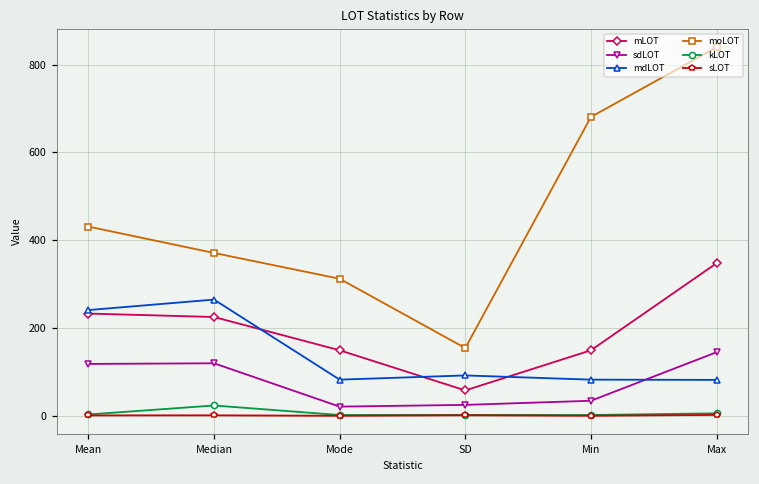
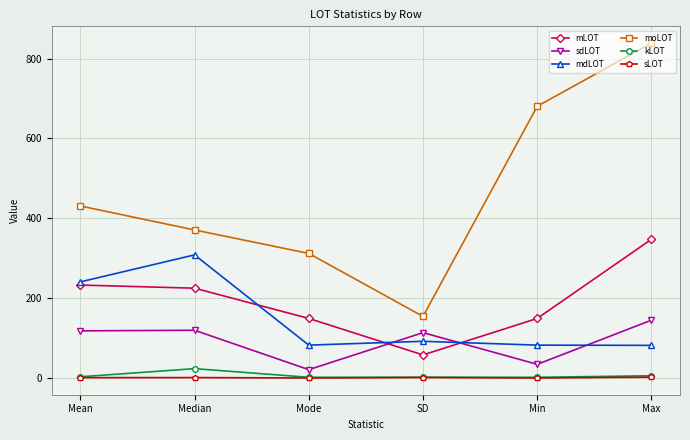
  {
    "mLOT": {
      "Mean": 230,
      "Median": 220,
      "Mode": 150,
      "SD": 60,
      "Min": 150,
      "Max": 350
    },
    "sdLOT": {
      "Mean": 120,
      "Median": 120,
      "Mode": 20,
-     "SD": 20,
+     "SD": 110,
      "Min": 30,
      "Max": 140
    },
    "mdLOT": {
      "Mean": 240,
-     "Median": 260,
+     "Median": 310,
      "Mode": 80,
      "SD": 90,
      "Min": 80,
      "Max": 80
    },
    "moLOT": {
      "Mean": 430,
      "Median": 370,
      "Mode": 310,
      "SD": 150,
      "Min": 680
    },
    "kLOT": {
      "Median": 20
    },
    "sLOT": {
      "Median": 0
    }
  }
